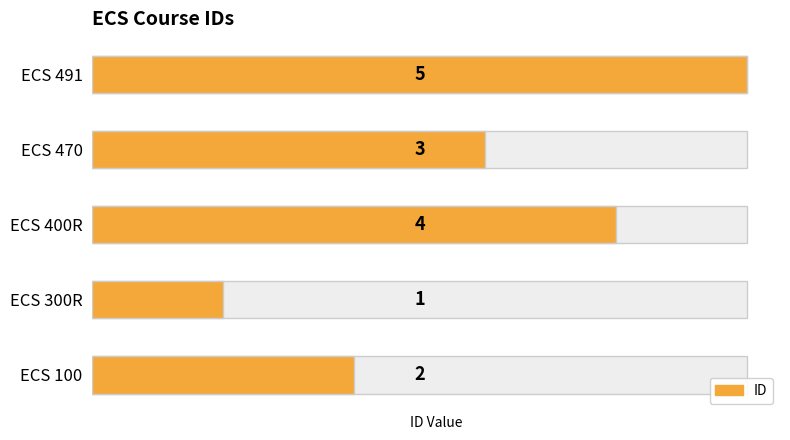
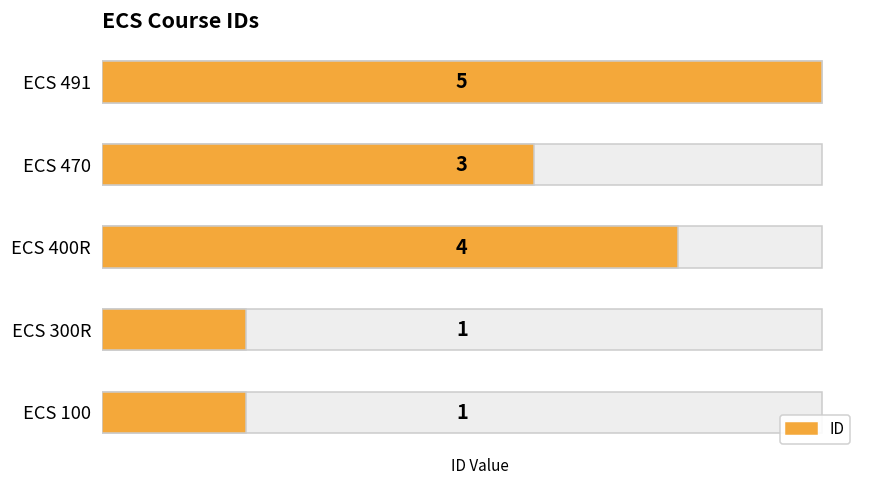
  {
    "ID": {
      "ECS 491": 5,
-     "ECS 100": 2
+     "ECS 100": 1
    }
  }
